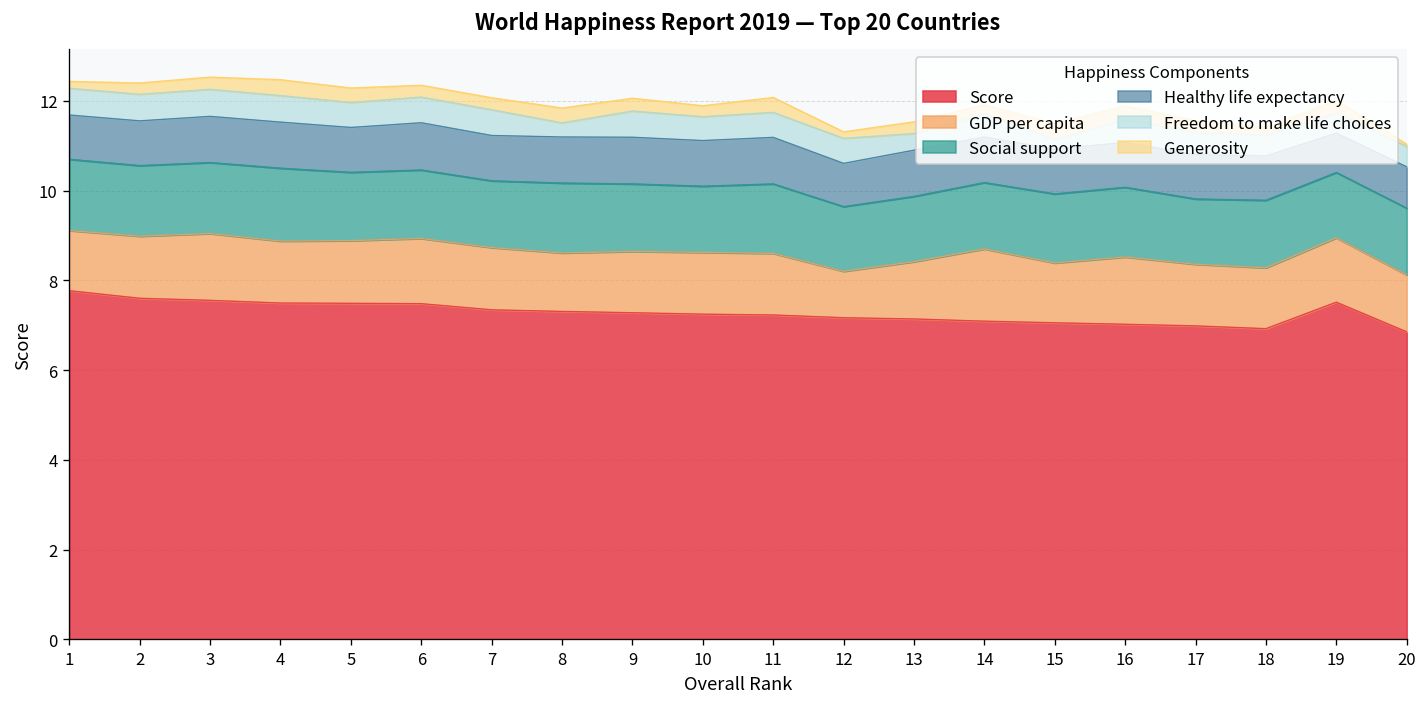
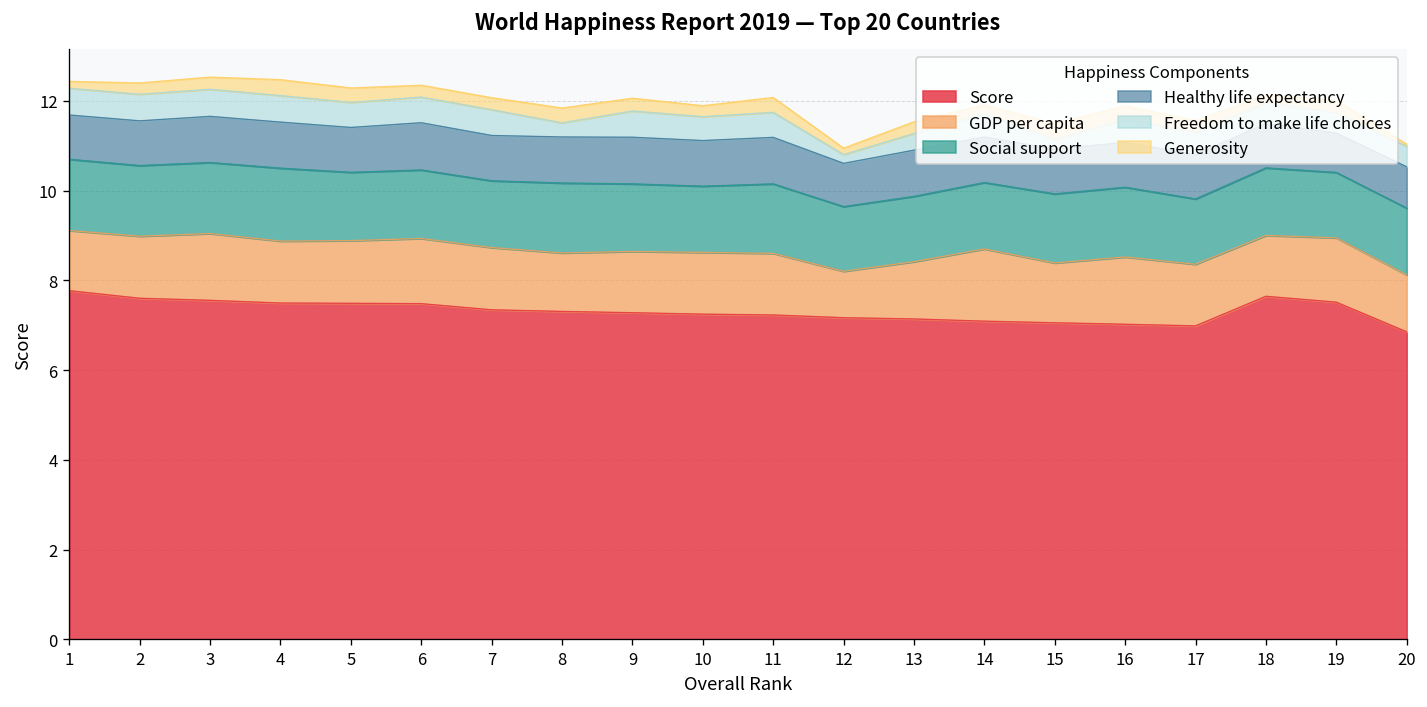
  {
    "Score": {
      "1": 7.8,
      "2": 7.6,
      "3": 7.6,
      "4": 7.5,
      "5": 7.5,
      "6": 7.5,
      "7": 7.3,
      "8": 7.3,
      "9": 7.3,
      "10": 7.2,
      "11": 7.2,
      "12": 7.2,
      "13": 7.1,
      "14": 7.1,
      "15": 7.1,
      "16": 7.0,
      "17": 7.0,
-     "18": 6.9,
+     "18": 7.6,
      "19": 7.5,
      "20": 6.9
    },
    "Freedom to make life choices": {
      "1": 0.6,
      "2": 0.6,
      "3": 0.6,
      "4": 0.6,
      "5": 0.6,
      "6": 0.6,
      "7": 0.6,
      "8": 0.3,
      "9": 0.6,
      "10": 0.5,
      "11": 0.6,
-     "12": 0.6,
+     "12": 0.2,
      "13": 0.4
    }
  }
